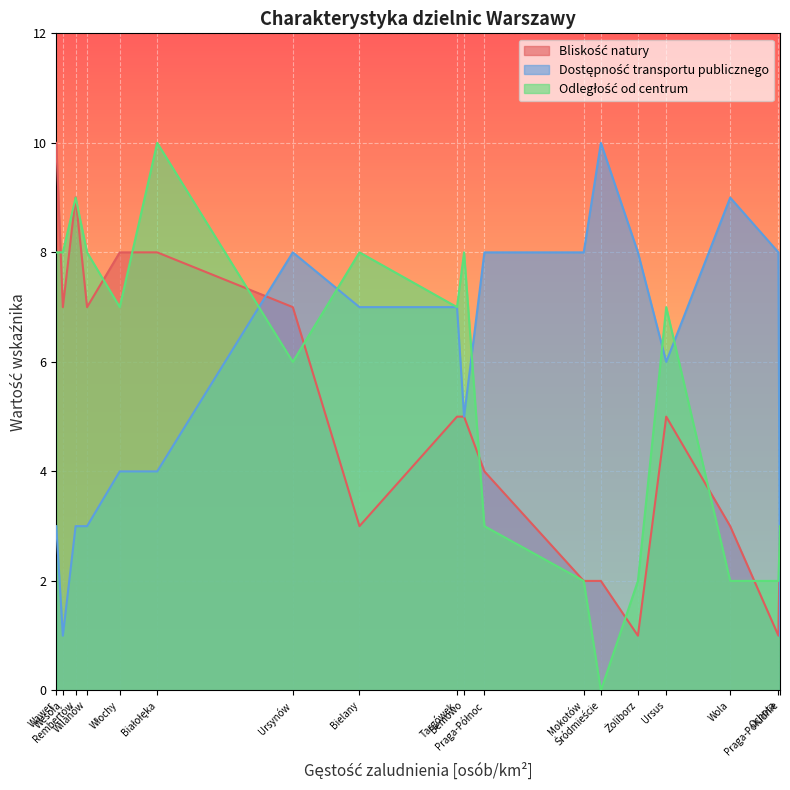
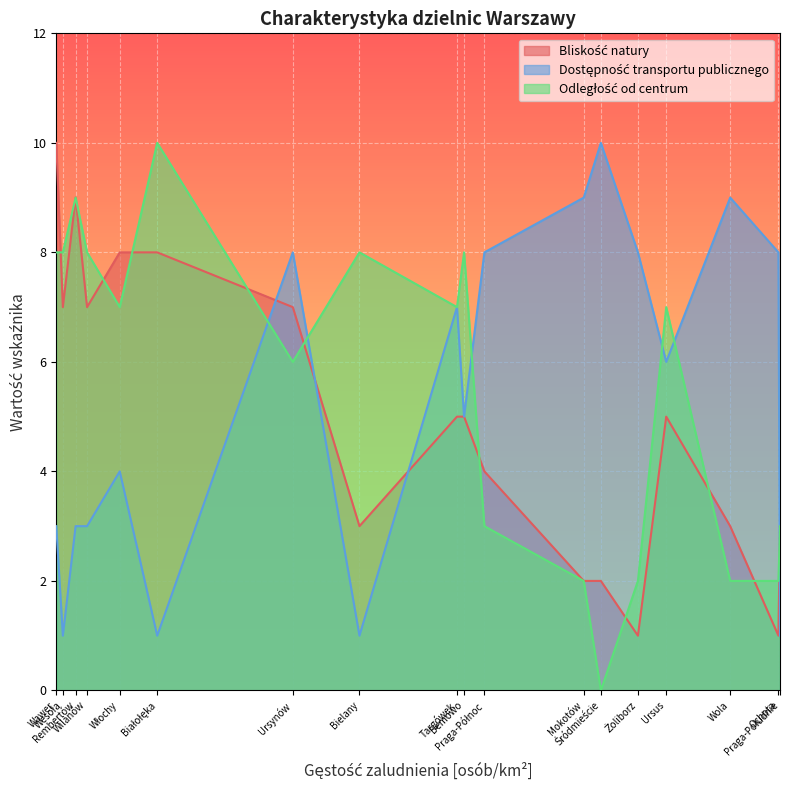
  {
    "Bliskość natury": {
      "Wawer": 10,
      "Wesoła": 7,
      "Wilanów": 7,
      "Włochy": 8,
      "Białołęka": 8,
      "Ursynów": 7,
      "Bielany": 3,
      "Targówek": 5,
      "Praga-Północ": 4,
      "Śródmieście": 2,
      "Żoliborz": 1,
      "Ursus": 5,
      "Wola": 3
    },
    "Dostępność transportu publicznego": {
      "Wawer": 3,
      "Wesoła": 1,
      "Rembertów": 3,
      "Wilanów": 3,
      "Włochy": 4,
-     "Białołęka": 4,
+     "Białołęka": 1,
      "Ursynów": 8,
-     "Bielany": 7,
+     "Bielany": 1,
      "Praga-Północ": 8,
-     "Mokotów": 8,
+     "Mokotów": 9,
      "Śródmieście": 10,
      "Żoliborz": 8,
      "Ursus": 6,
      "Wola": 9,
      "Ochota": 8
    },
    "Odległość od centrum": {
      "Wawer": 8,
      "Wesoła": 8,
      "Wilanów": 8,
      "Włochy": 7,
      "Białołęka": 10,
      "Ursynów": 6,
      "Bielany": 8,
      "Bemowo": 8,
      "Praga-Północ": 3,
      "Śródmieście": 0,
      "Żoliborz": 2,
      "Ursus": 7,
      "Wola": 2,
      "Ochota": 2
    }
  }
